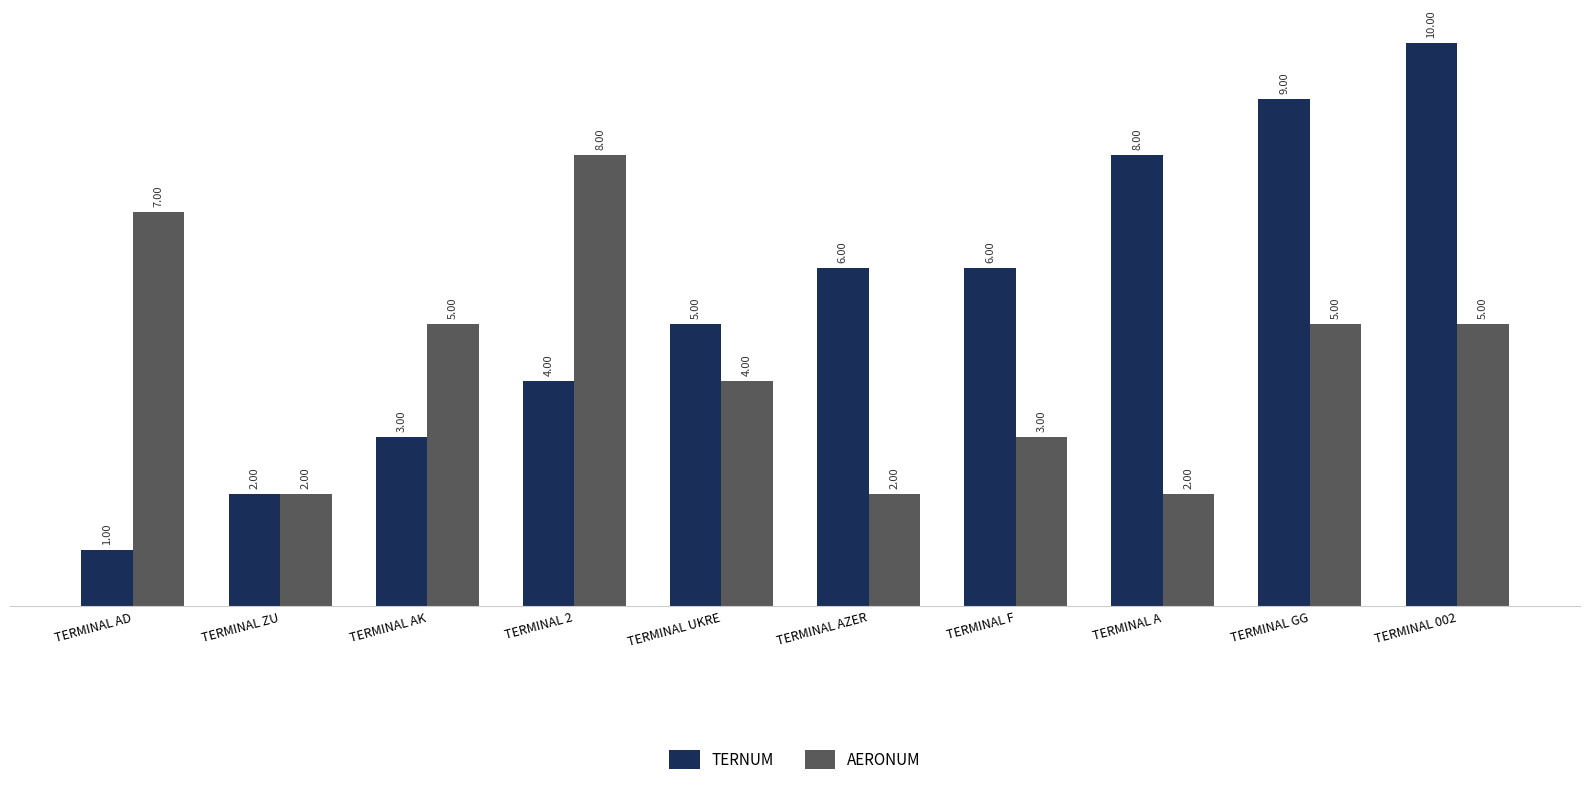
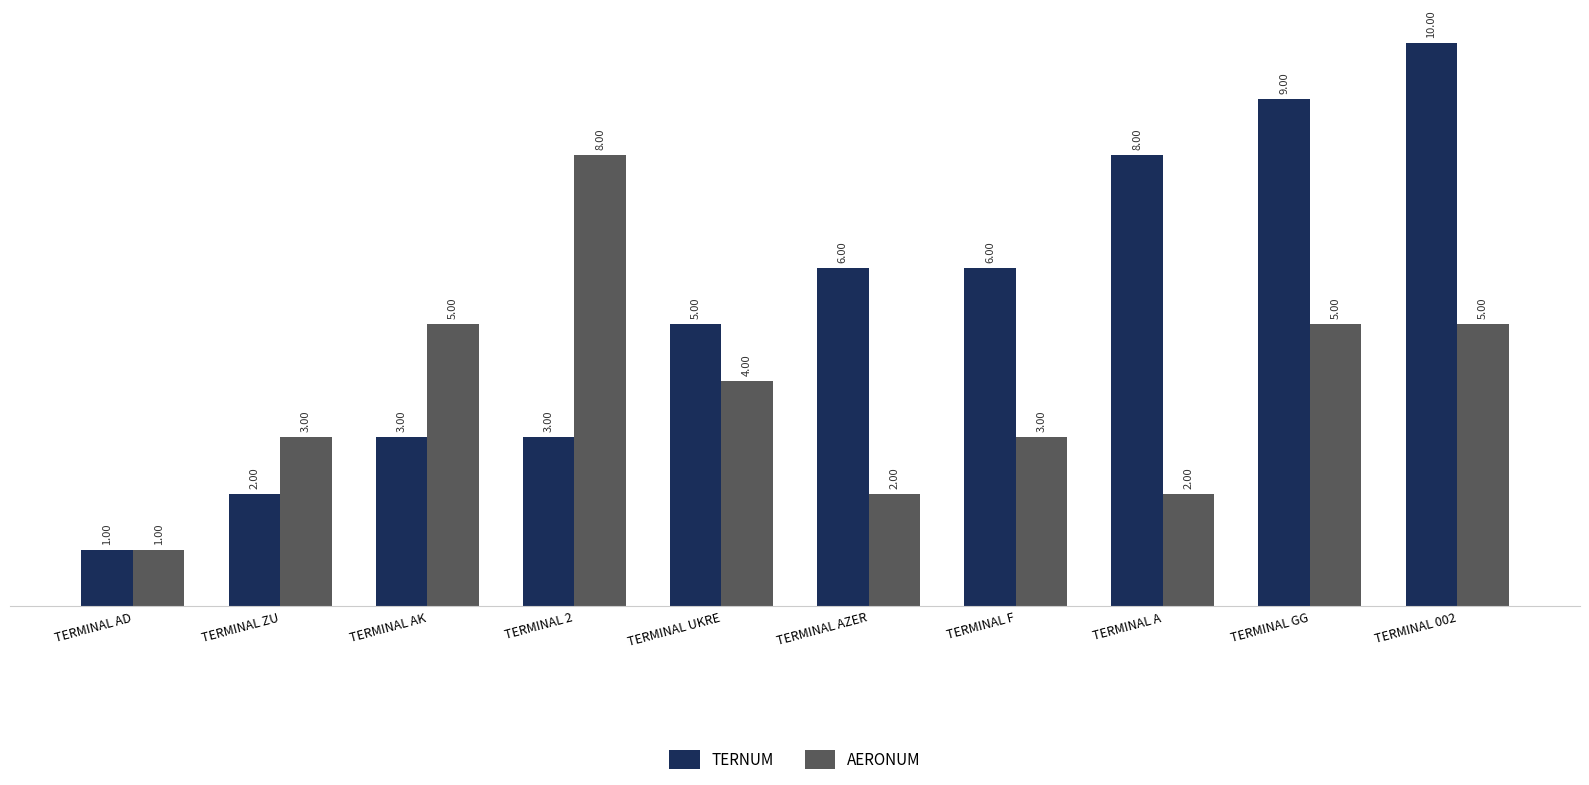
  {
    "TERNUM": {
      "TERMINAL AD": 1.00,
      "TERMINAL ZU": 2.00,
      "TERMINAL AK": 3.00,
-     "TERMINAL 2": 4.00,
+     "TERMINAL 2": 3.00,
      "TERMINAL UKRE": 5.00,
      "TERMINAL AZER": 6.00,
      "TERMINAL F": 6.00,
      "TERMINAL A": 8.00,
      "TERMINAL GG": 9.00,
      "TERMINAL 002": 10.00
    },
    "AERONUM": {
-     "TERMINAL AD": 7.00,
-     "TERMINAL ZU": 2.00,
+     "TERMINAL AD": 1.00,
+     "TERMINAL ZU": 3.00,
      "TERMINAL AK": 5.00,
      "TERMINAL 2": 8.00,
      "TERMINAL UKRE": 4.00,
      "TERMINAL AZER": 2.00,
      "TERMINAL F": 3.00,
      "TERMINAL A": 2.00,
      "TERMINAL GG": 5.00,
      "TERMINAL 002": 5.00
    }
  }
